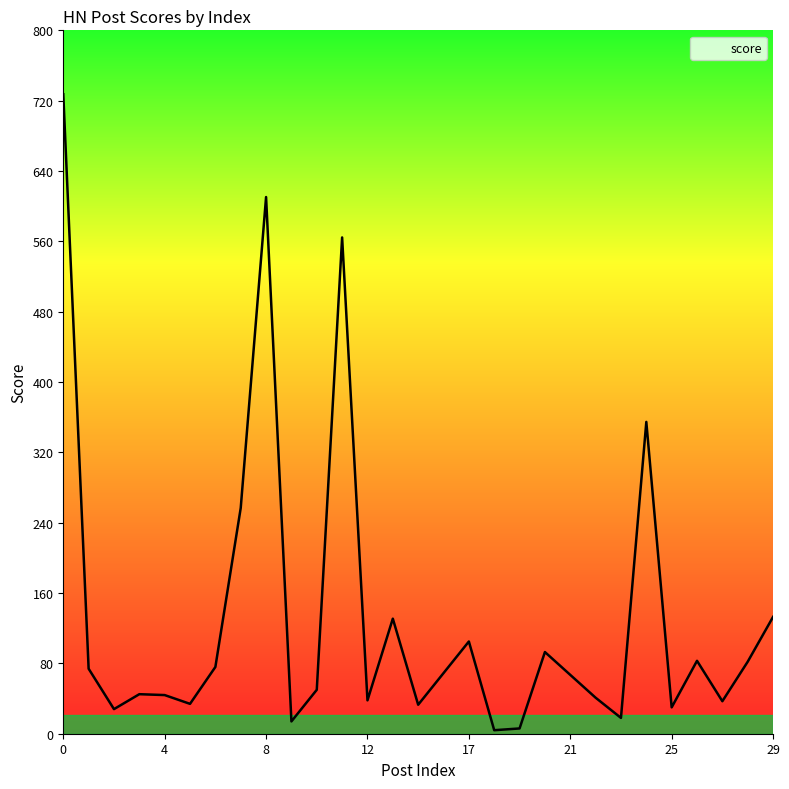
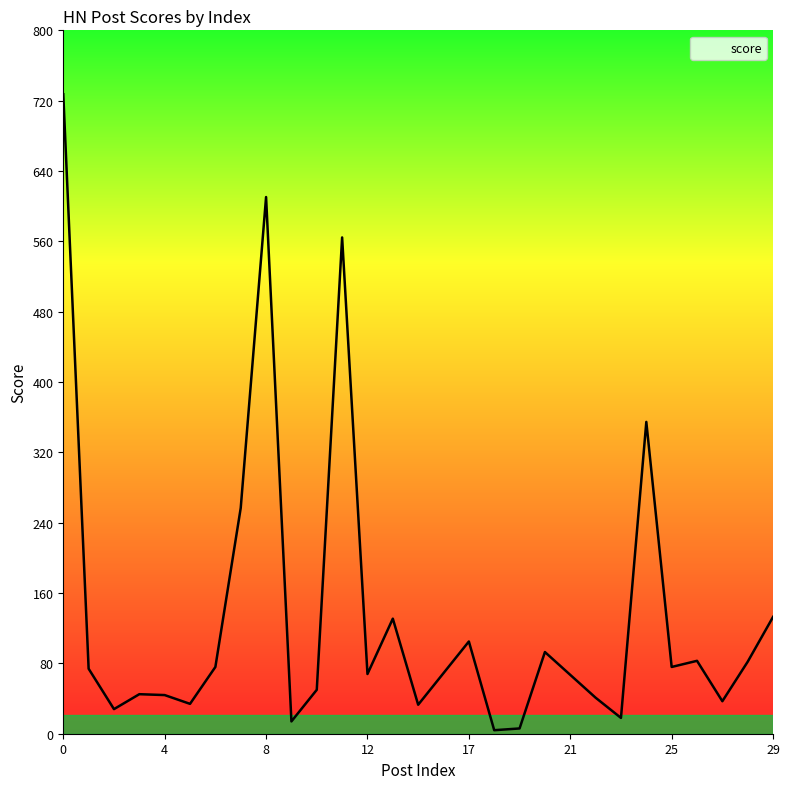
  {
    "0": 730,
    "4": 40,
    "8": 610,
-   "12": 40,
+   "12": 70,
    "17": 110,
    "21": 70,
-   "25": 30,
+   "25": 80,
    "29": 130
  }
